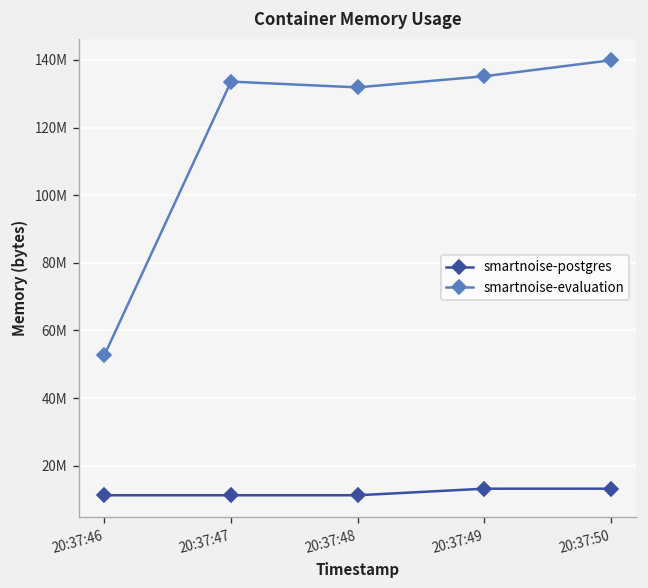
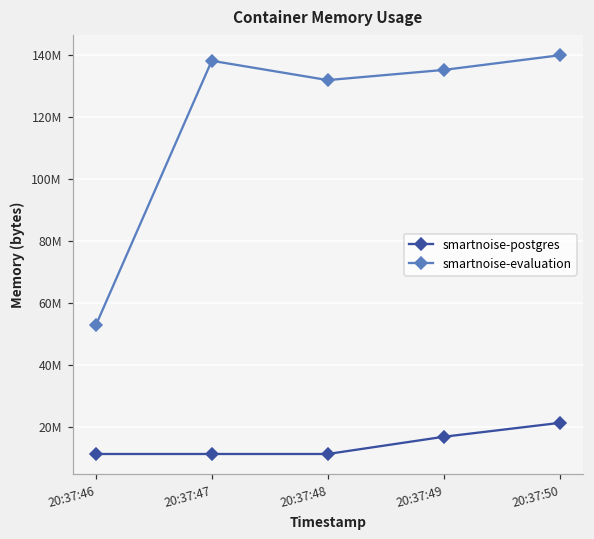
  {
    "smartnoise-postgres": {
      "20:37:46": 11000000,
      "20:37:47": 11000000,
      "20:37:48": 11000000,
-     "20:37:49": 13000000,
-     "20:37:50": 13000000
+     "20:37:49": 17000000,
+     "20:37:50": 21000000
    },
    "smartnoise-evaluation": {
      "20:37:46": 53000000,
-     "20:37:47": 134000000,
+     "20:37:47": 138000000,
      "20:37:48": 132000000,
      "20:37:49": 135000000,
      "20:37:50": 140000000
    }
  }
